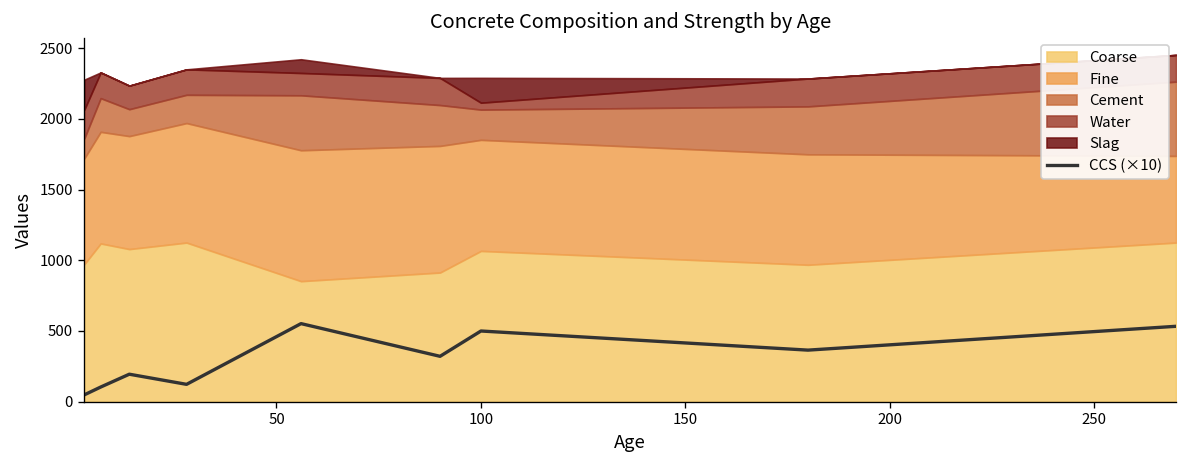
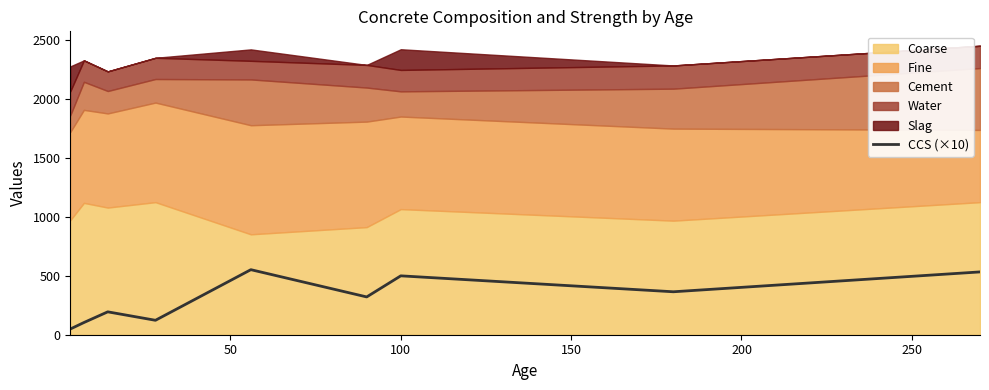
  {
    "CCS (×10)": {
      "100": 500
    },
    "Cement": {
      "100": 210
    },
    "Water": {
-     "100": 50
+     "100": 180
    },
    "Slag": {
      "100": 180
    }
  }
